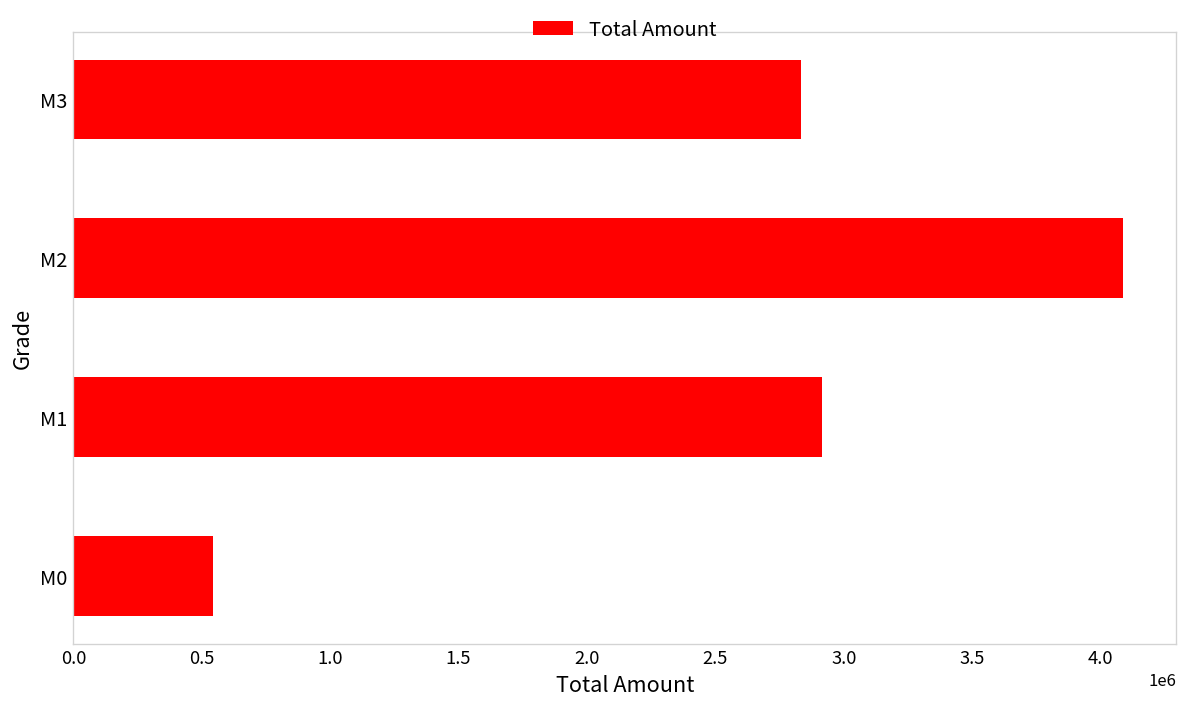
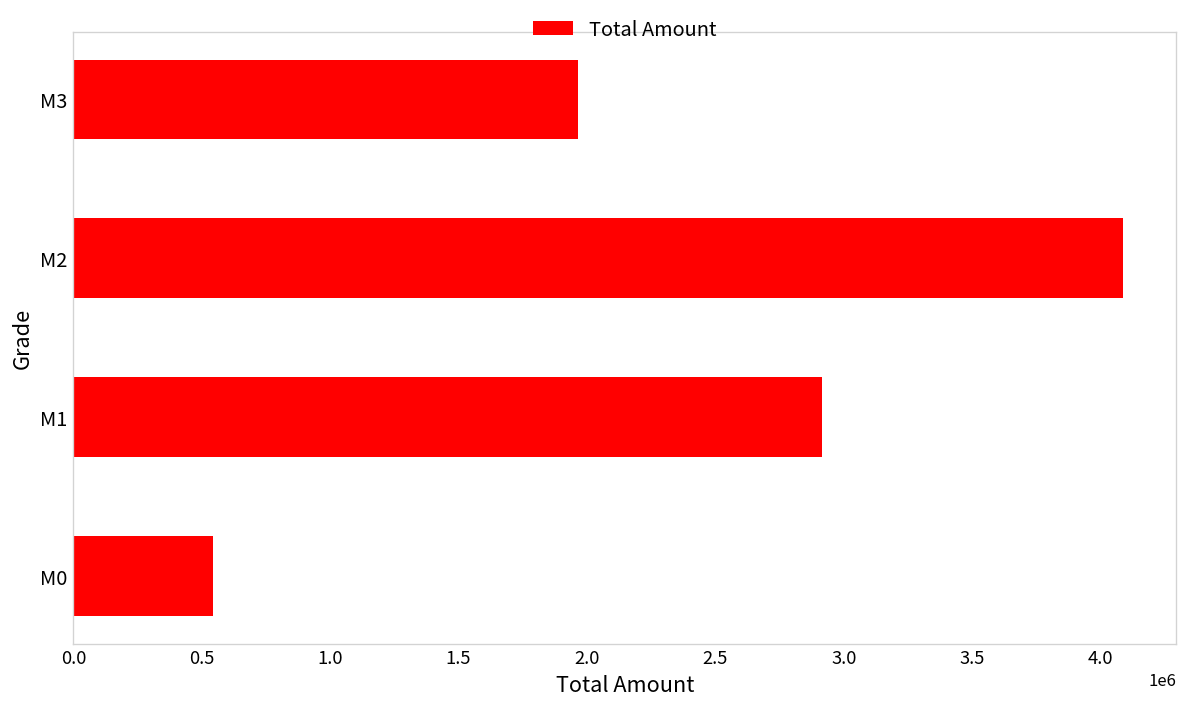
  {
-   "M3": 2830000,
+   "M3": 1970000,
    "M2": 4090000,
    "M1": 2920000,
    "M0": 540000
  }
